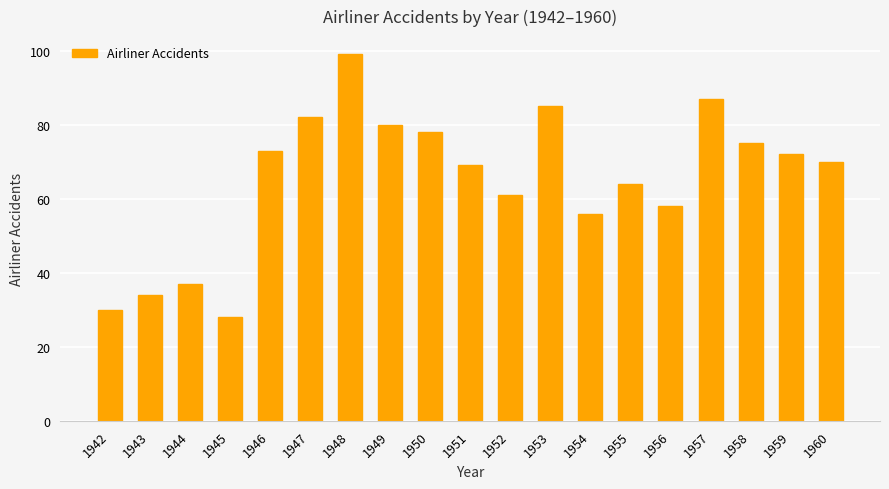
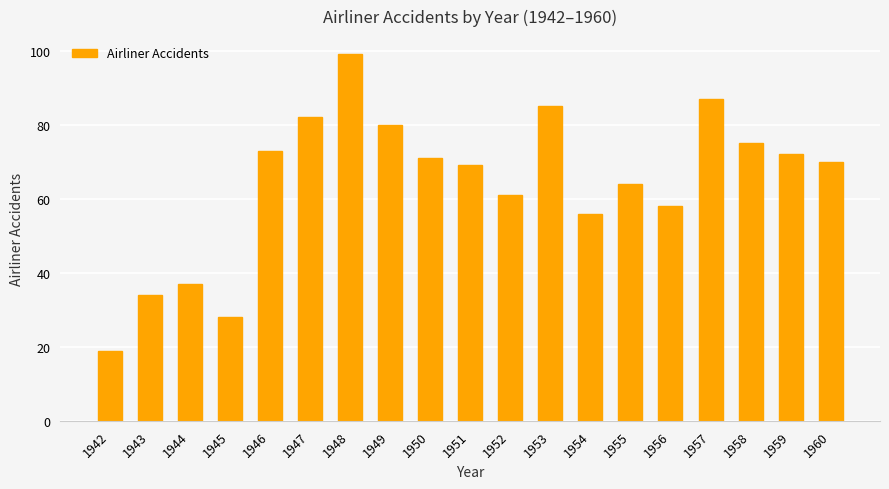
  {
-   "1942": 30,
+   "1942": 19,
    "1943": 34,
    "1944": 37,
    "1945": 28,
    "1946": 73,
    "1947": 82,
    "1948": 99,
    "1949": 80,
-   "1950": 78,
+   "1950": 71,
    "1951": 69,
    "1952": 61,
    "1953": 85,
    "1954": 56,
    "1955": 64,
    "1956": 58,
    "1957": 87,
    "1958": 75,
    "1959": 72,
    "1960": 70
  }
